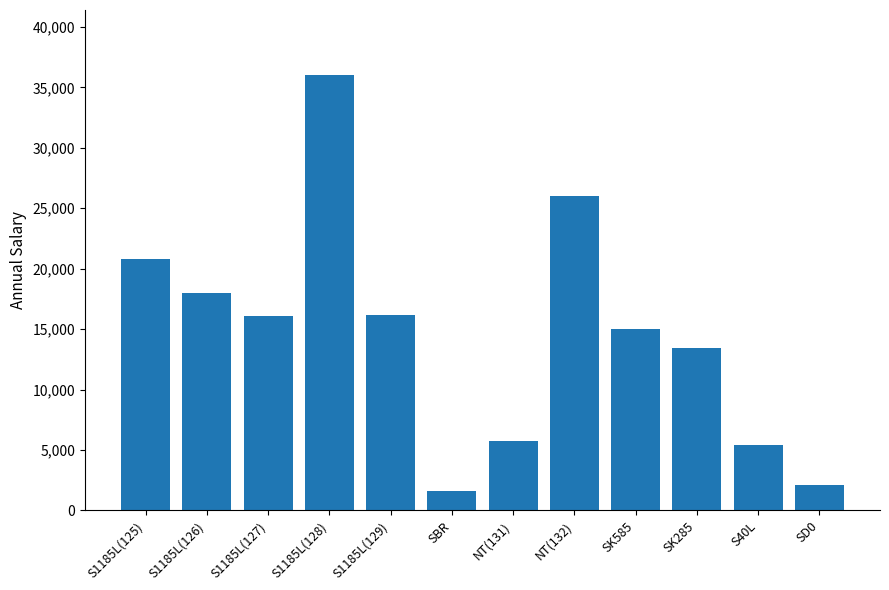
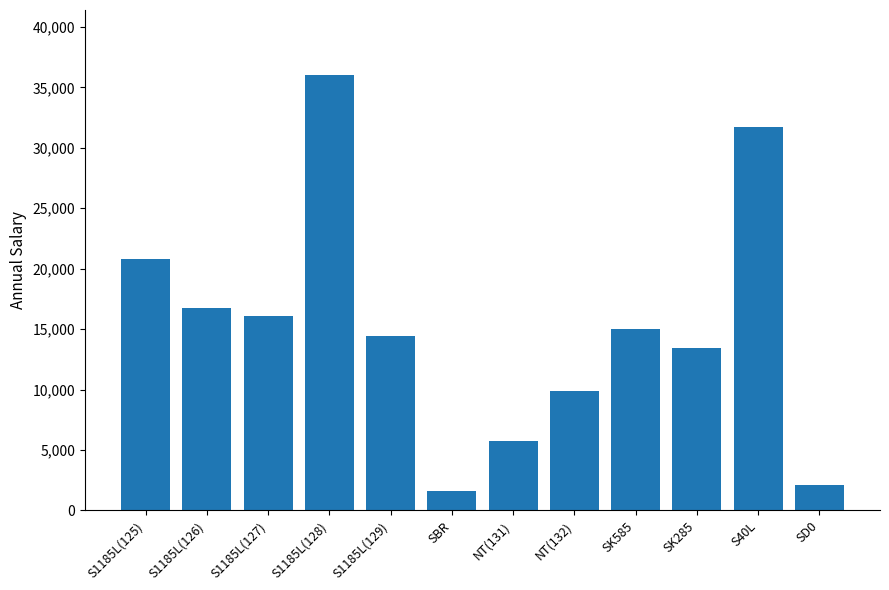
  {
    "S1185L(125)": "20,800",
-   "S1185L(126)": "18,000",
+   "S1185L(126)": "16,700",
    "S1185L(127)": "16,000",
    "S1185L(128)": "36,000",
-   "S1185L(129)": "16,200",
+   "S1185L(129)": "14,400",
    "SBR": "1,600",
    "NT(131)": "5,700",
-   "NT(132)": "26,000",
+   "NT(132)": "9,900",
    "SK585": "15,000",
    "SK285": "13,400",
-   "S40L": "5,400",
+   "S40L": "31,700",
    "SD0": "2,100"
  }
